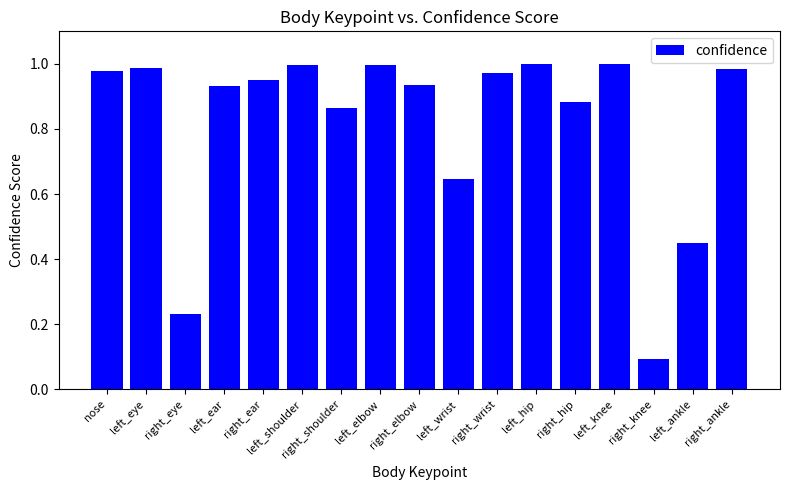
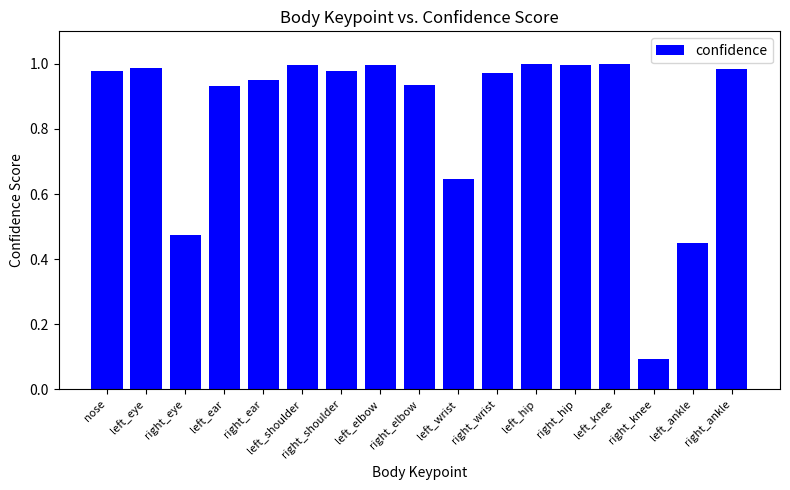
  {
    "nose": 0.98,
    "left_eye": 0.99,
-   "right_eye": 0.23,
+   "right_eye": 0.48,
    "left_ear": 0.93,
    "right_ear": 0.95,
    "left_shoulder": 1.00,
-   "right_shoulder": 0.86,
+   "right_shoulder": 0.98,
    "left_elbow": 1.00,
    "right_elbow": 0.94,
    "left_wrist": 0.65,
    "right_wrist": 0.97,
    "left_hip": 1.00,
-   "right_hip": 0.88,
+   "right_hip": 1.00,
    "left_knee": 1.00,
    "right_knee": 0.09,
    "left_ankle": 0.45,
    "right_ankle": 0.99
  }
